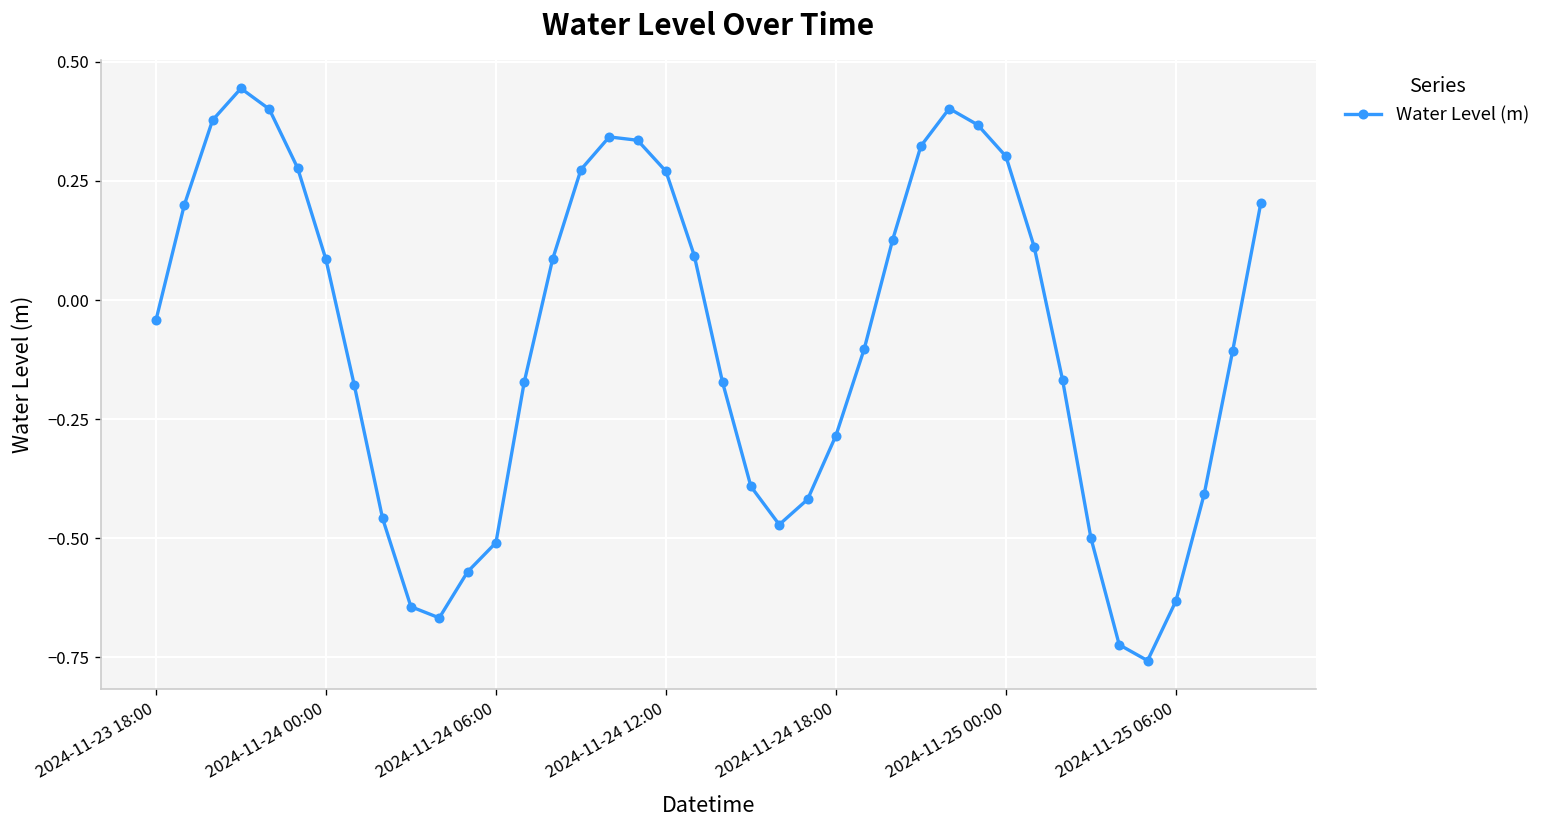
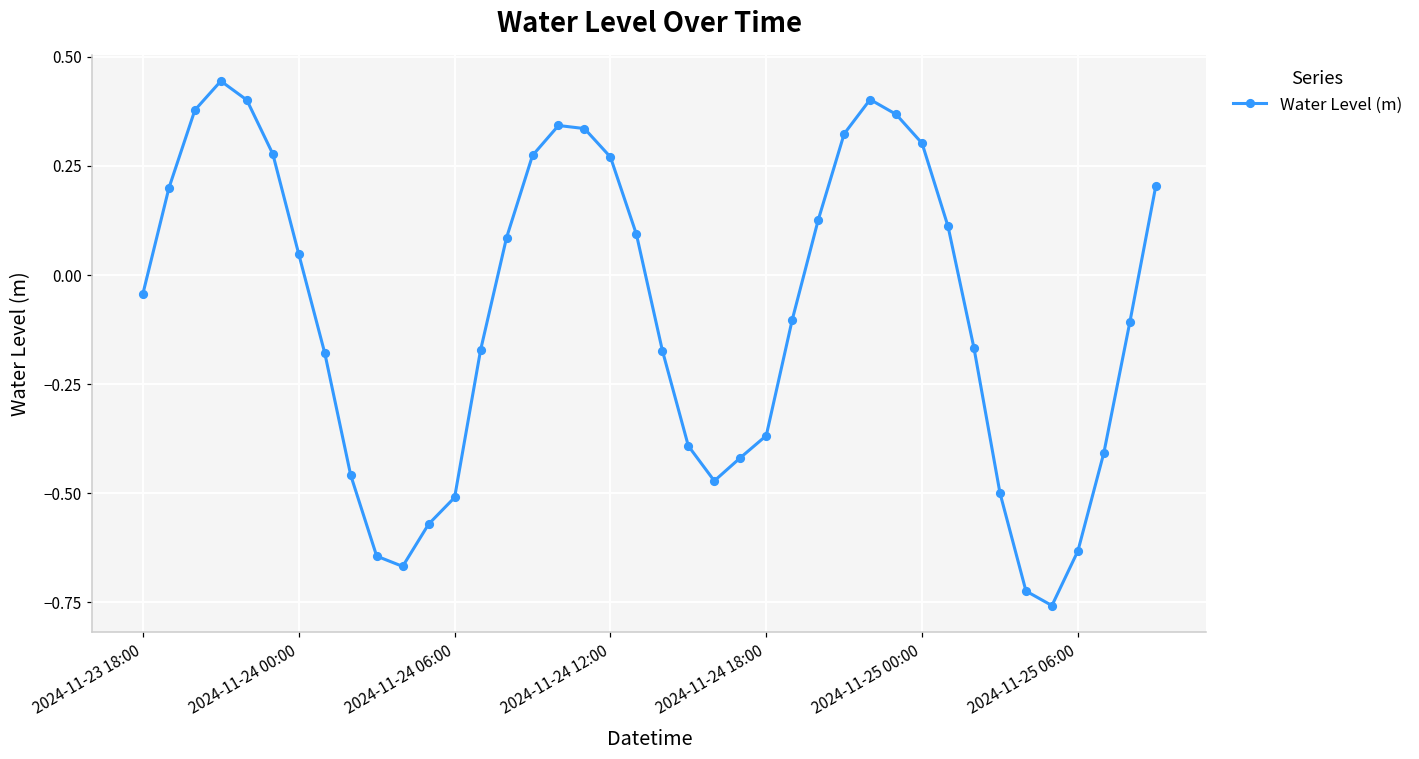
  {
    "2024-11-23 18:00": -0.04,
-   "2024-11-24 00:00": 0.09,
+   "2024-11-24 00:00": 0.05,
    "2024-11-24 06:00": -0.51,
    "2024-11-24 12:00": 0.27,
-   "2024-11-24 18:00": -0.28,
+   "2024-11-24 18:00": -0.37,
    "2024-11-25 00:00": 0.30,
    "2024-11-25 06:00": -0.63
  }
